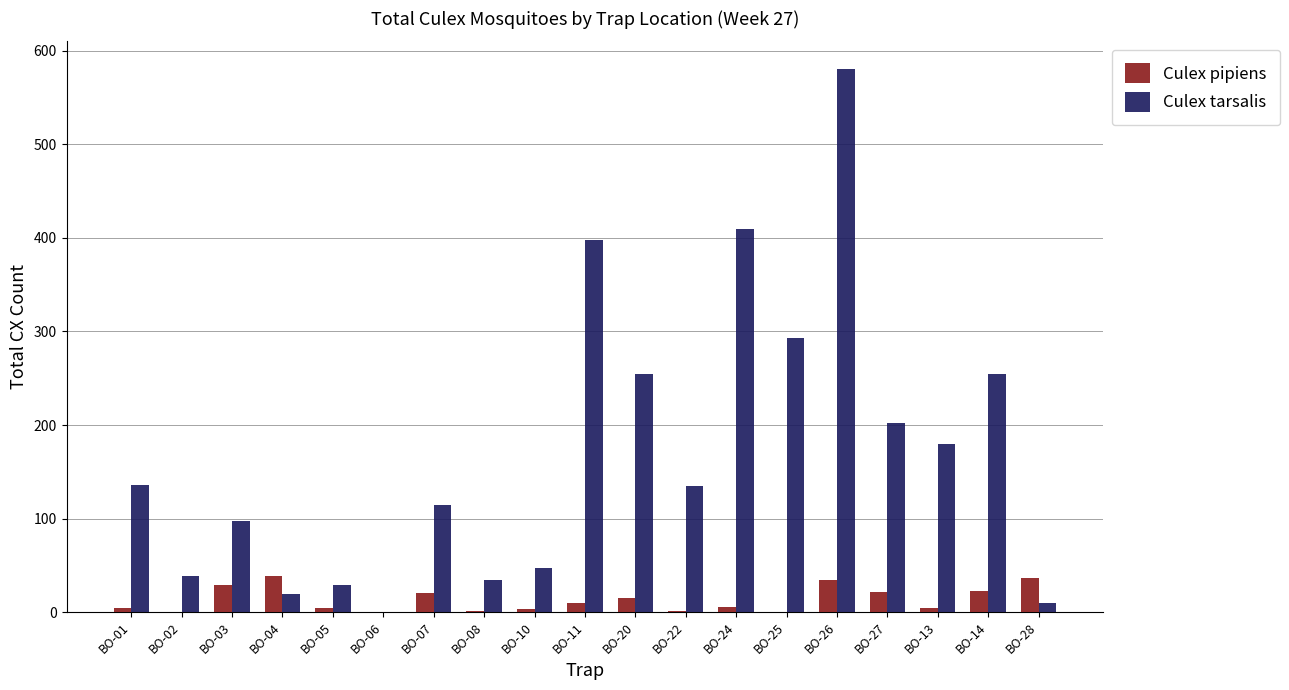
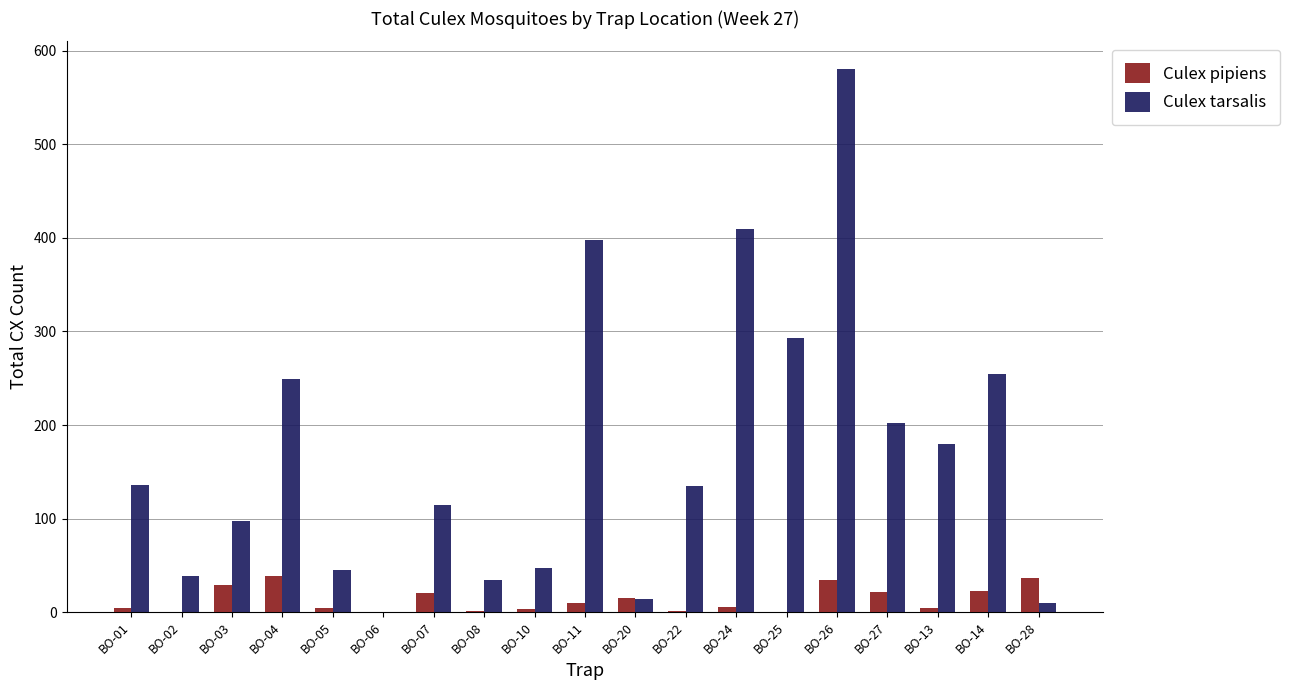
  {
    "Culex pipiens": {
      "BO-01": 0,
      "BO-02": 0,
      "BO-03": 30,
      "BO-04": 40,
      "BO-05": 0,
      "BO-06": 0,
      "BO-07": 20,
      "BO-10": 0,
      "BO-11": 10,
      "BO-20": 20,
      "BO-24": 10,
      "BO-25": 0,
      "BO-26": 30,
      "BO-27": 20,
      "BO-13": 0,
      "BO-14": 20,
      "BO-28": 40
    },
    "Culex tarsalis": {
      "BO-01": 140,
      "BO-02": 40,
      "BO-03": 100,
-     "BO-04": 20,
-     "BO-05": 30,
+     "BO-04": 250,
+     "BO-05": 50,
      "BO-06": 0,
      "BO-07": 110,
      "BO-08": 30,
      "BO-10": 50,
      "BO-11": 400,
-     "BO-20": 260,
+     "BO-20": 10,
      "BO-22": 140,
      "BO-24": 410,
      "BO-25": 290,
      "BO-26": 580,
      "BO-27": 200,
      "BO-13": 180,
      "BO-14": 260,
      "BO-28": 10
    }
  }
